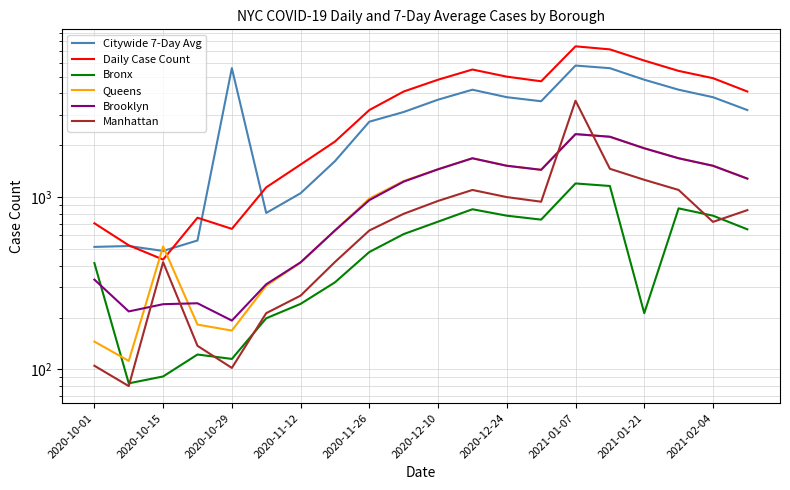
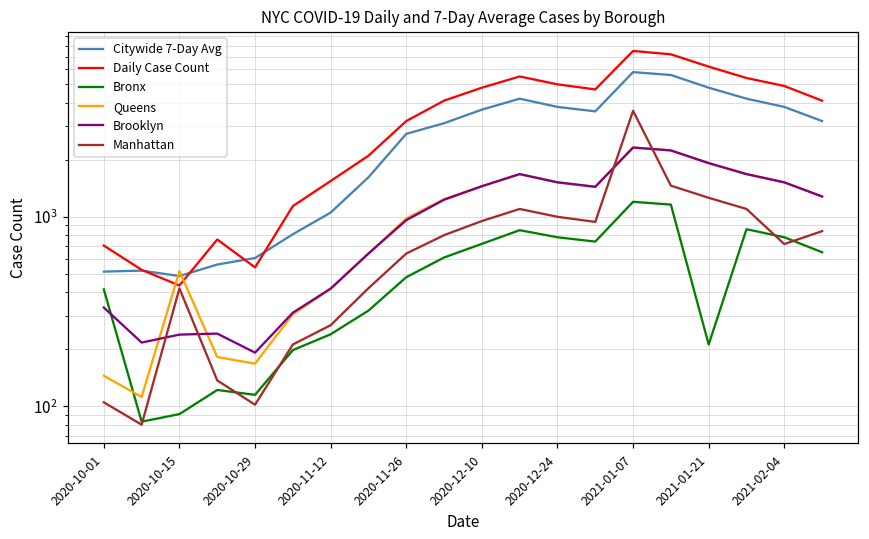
  {
    "Citywide 7-Day Avg": {
      "2020-10-01": 510,
      "2020-10-15": 490,
-     "2020-10-29": 5600,
+     "2020-10-29": 610,
      "2020-11-12": 1100,
      "2020-11-26": 2700,
      "2020-12-10": 3700,
      "2020-12-24": 3800,
      "2021-01-07": 5800,
      "2021-01-21": 4800,
      "2021-02-04": 3800
    },
    "Daily Case Count": {
      "2020-10-01": 710,
      "2020-10-15": 430,
-     "2020-10-29": 650,
+     "2020-10-29": 540,
      "2020-11-12": 1500,
      "2020-11-26": 3200,
      "2020-12-10": 4800,
      "2020-12-24": 5000,
      "2021-01-07": 8000,
      "2021-01-21": 6200,
      "2021-02-04": 4900
    },
    "Bronx": {
      "2020-10-01": 410,
      "2020-10-15": 90,
      "2020-10-29": 120,
      "2020-11-12": 240,
      "2020-11-26": 480,
      "2020-12-10": 720,
      "2020-12-24": 800,
      "2021-01-07": 1200,
      "2021-01-21": 210,
      "2021-02-04": 800
    },
    "Queens": {
      "2020-10-01": 150,
      "2020-10-15": 520,
      "2020-10-29": 170
    },
    "Brooklyn": {
      "2020-10-01": 330,
      "2020-10-15": 240,
      "2020-10-29": 190
    },
    "Manhattan": {
      "2020-10-01": 110,
      "2020-10-15": 420,
      "2020-10-29": 100,
      "2020-11-12": 270,
      "2020-11-26": 640,
      "2020-12-10": 1000,
      "2020-12-24": 1000,
      "2021-01-07": 3600,
      "2021-01-21": 1300,
      "2021-02-04": 720
    }
  }
